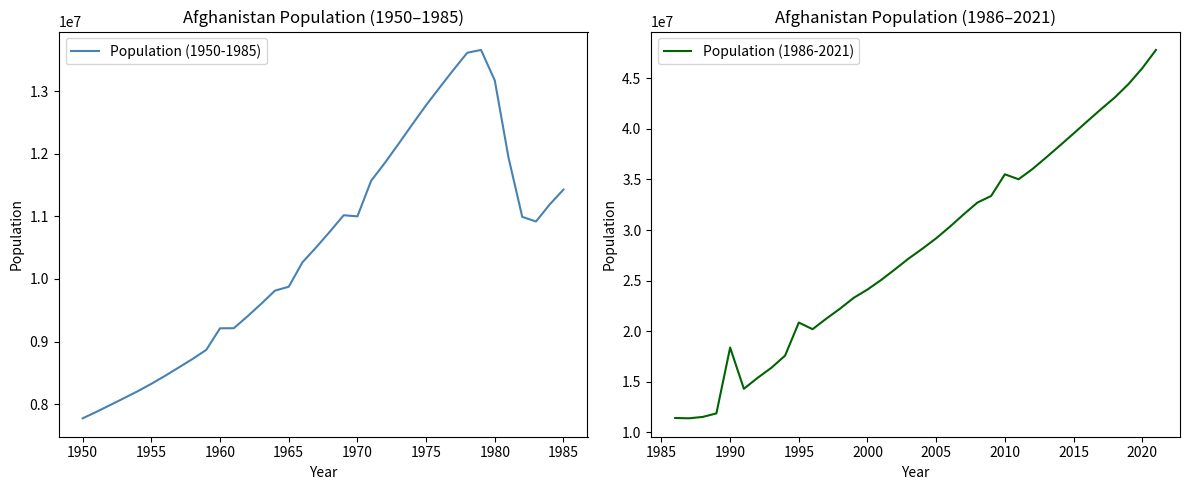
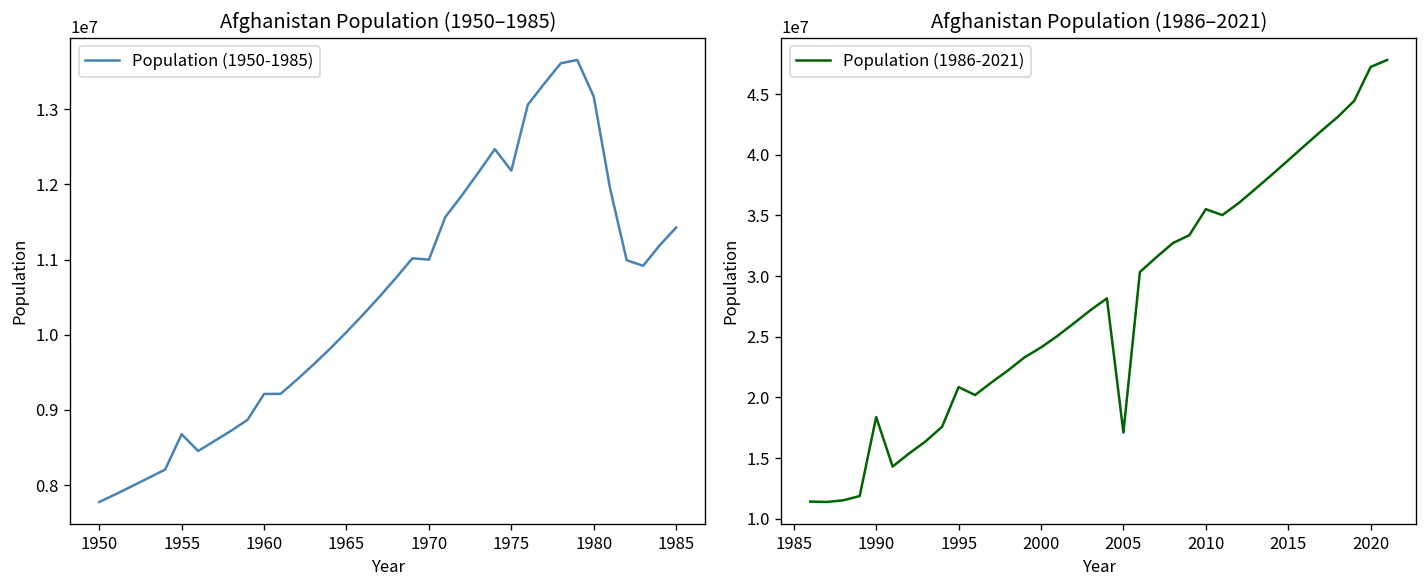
  {
    "Afghanistan Population (1950–1985)": {
      "1950": 7800000,
-     "1955": 8300000,
+     "1955": 8700000,
      "1960": 9200000,
-     "1965": 9900000,
+     "1965": 10000000,
      "1970": 11000000,
-     "1975": 12800000,
+     "1975": 12200000,
      "1980": 13200000,
      "1985": 11400000
    },
    "Afghanistan Population (1986–2021)": {
      "1990": 18400000,
      "1995": 20900000,
      "2000": 24100000,
-     "2005": 29200000,
+     "2005": 17100000,
      "2010": 35500000,
      "2015": 39500000,
-     "2020": 46000000
+     "2020": 47200000
    }
  }
